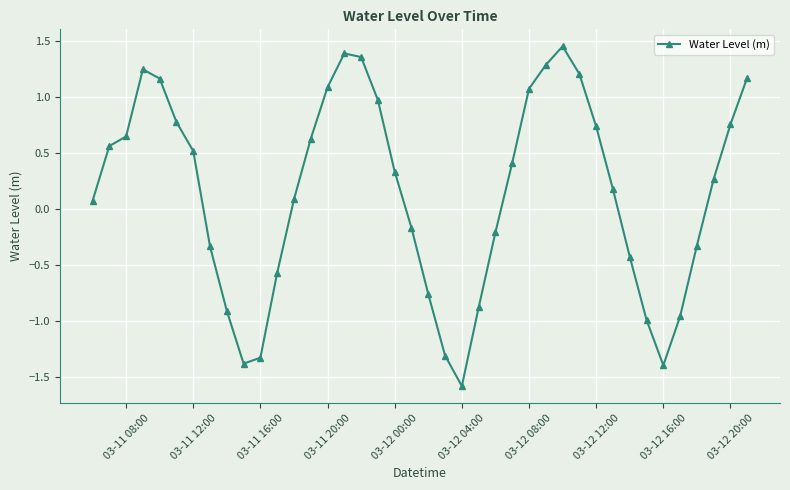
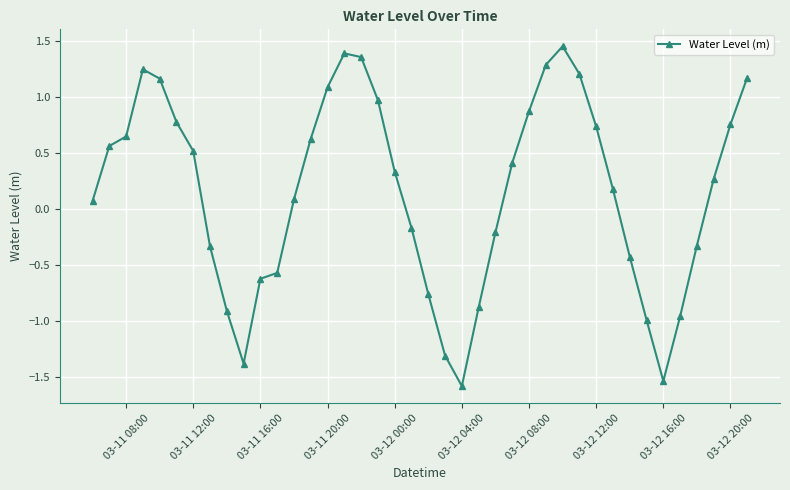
  {
    "03-11 08:00": 0.65,
    "03-11 12:00": 0.52,
-   "03-11 16:00": -1.32,
+   "03-11 16:00": -0.62,
    "03-11 20:00": 1.09,
    "03-12 00:00": 0.34,
    "03-12 04:00": -1.58,
-   "03-12 08:00": 1.08,
+   "03-12 08:00": 0.88,
    "03-12 12:00": 0.74,
-   "03-12 16:00": -1.39,
+   "03-12 16:00": -1.53,
    "03-12 20:00": 0.76
  }
